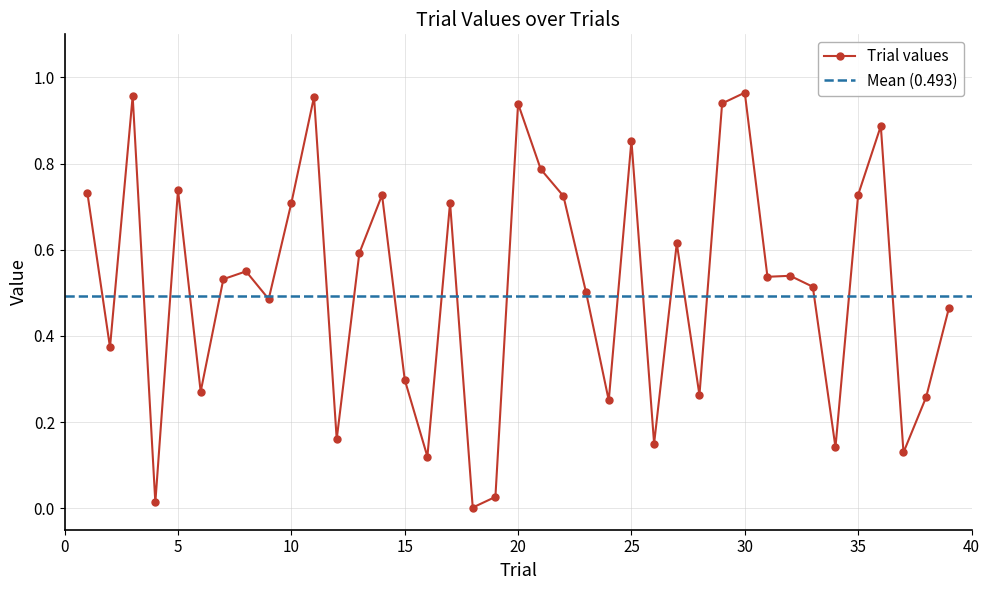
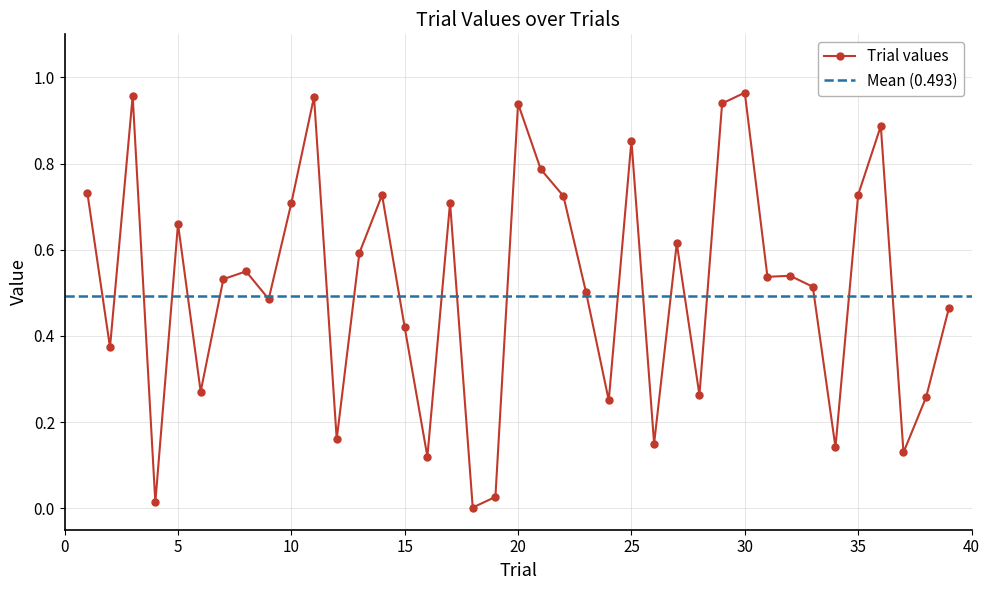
  {
-   "5": 0.74,
+   "5": 0.66,
    "10": 0.71,
-   "15": 0.30,
+   "15": 0.42,
    "20": 0.94,
    "25": 0.85,
    "30": 0.96,
    "35": 0.73
  }
